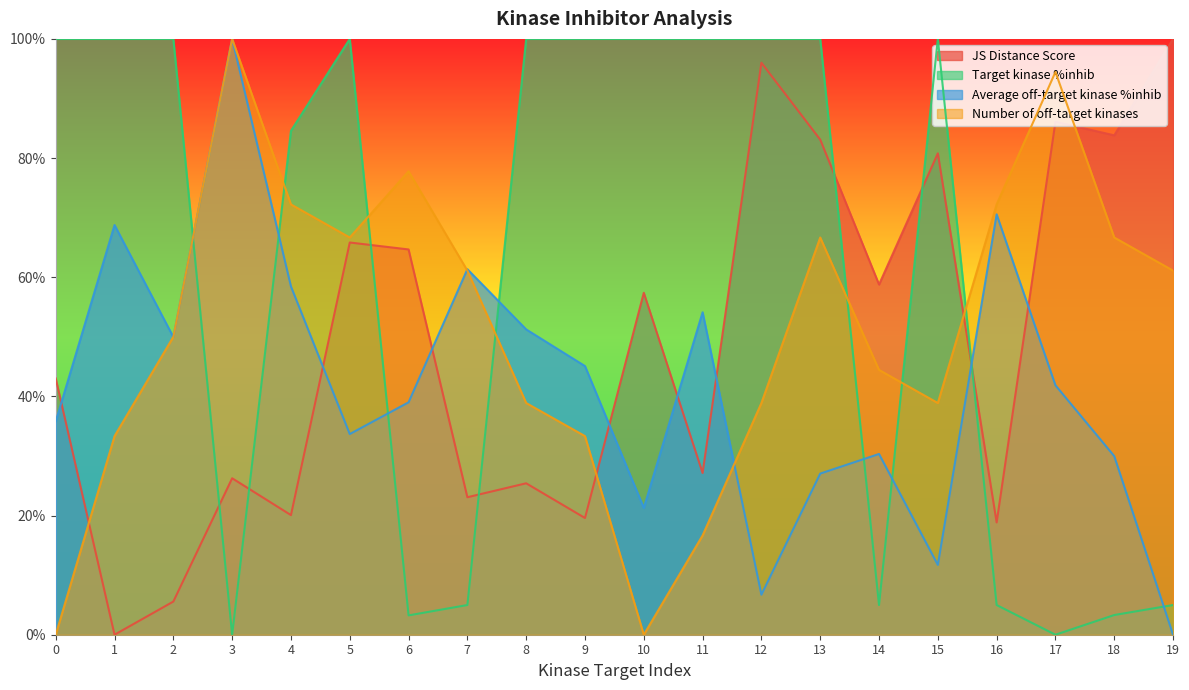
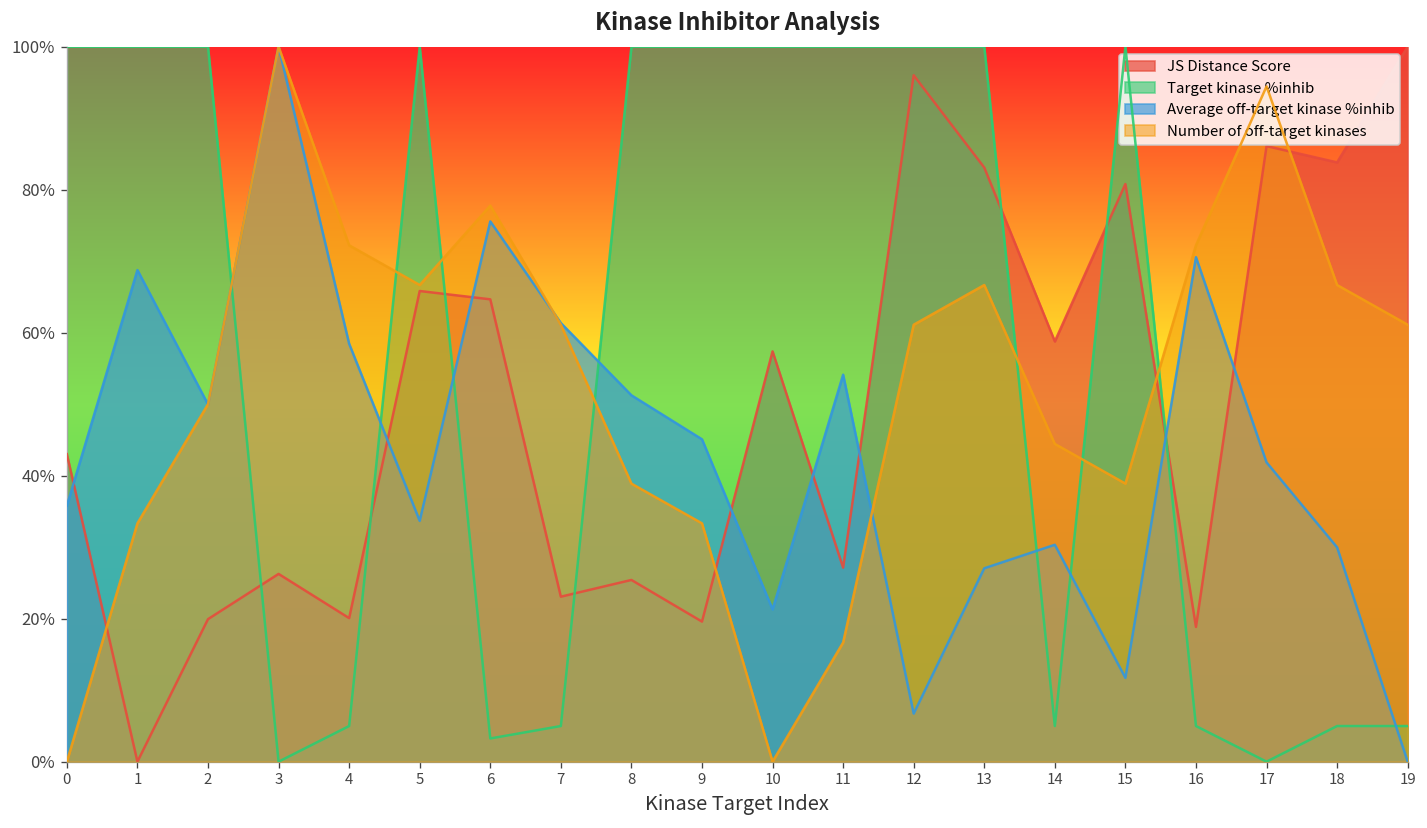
  {
    "JS Distance Score": {
      "0": "43%",
      "1": "0%",
-     "2": "6%",
+     "2": "20%",
      "3": "26%",
      "4": "20%",
      "5": "66%",
      "6": "65%",
      "7": "23%",
      "8": "25%",
      "9": "20%",
      "10": "57%",
      "11": "27%",
      "12": "96%",
      "13": "83%",
      "14": "59%",
      "15": "81%",
      "16": "19%",
      "18": "84%",
      "19": "100%"
    },
    "Target kinase %inhib": {
      "0": "100%",
      "1": "100%",
      "2": "100%",
      "3": "0%",
-     "4": "85%",
+     "4": "5%",
      "5": "100%",
      "6": "3%",
      "7": "5%",
      "8": "100%",
      "9": "100%",
      "10": "100%",
      "11": "100%",
      "12": "100%",
      "13": "100%",
      "14": "5%",
      "15": "100%",
      "16": "5%",
      "17": "0%",
-     "18": "3%",
+     "18": "5%",
      "19": "5%"
    },
    "Average off-target kinase %inhib": {
      "0": "36%",
      "1": "69%",
      "4": "58%",
      "5": "34%",
-     "6": "39%",
+     "6": "76%",
      "8": "51%",
      "9": "45%",
      "10": "21%",
      "11": "54%",
      "12": "7%",
      "13": "27%",
      "14": "30%",
      "15": "12%",
      "16": "71%",
      "17": "42%",
      "18": "30%",
      "19": "0%"
    },
    "Number of off-target kinases": {
      "0": "0%",
      "1": "33%",
      "4": "72%",
      "5": "67%",
      "6": "78%",
      "8": "39%",
      "9": "33%",
      "10": "0%",
      "11": "17%",
-     "12": "39%",
+     "12": "61%",
      "13": "67%",
      "14": "44%",
      "15": "39%",
      "16": "72%",
      "18": "67%",
      "19": "61%"
    }
  }
